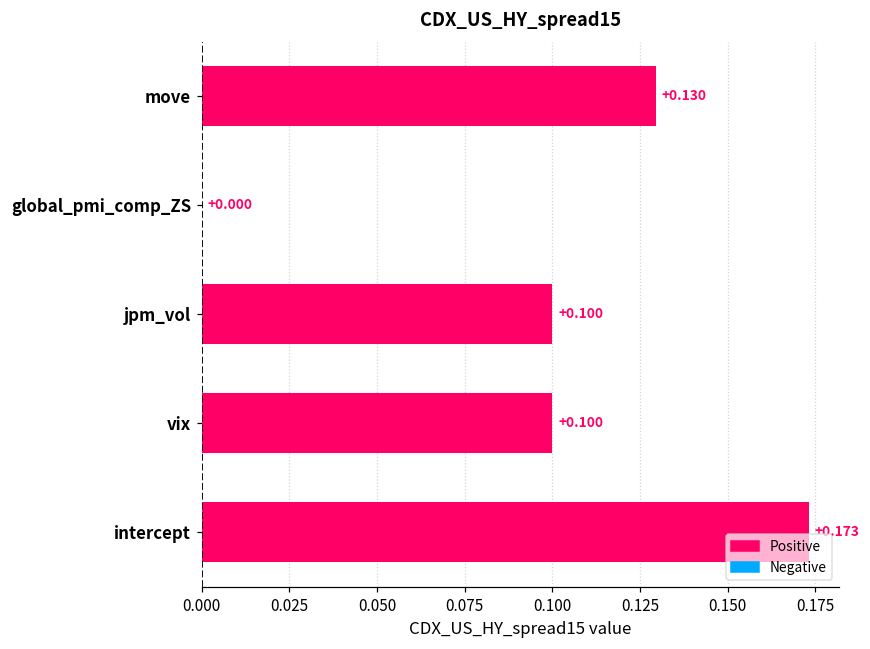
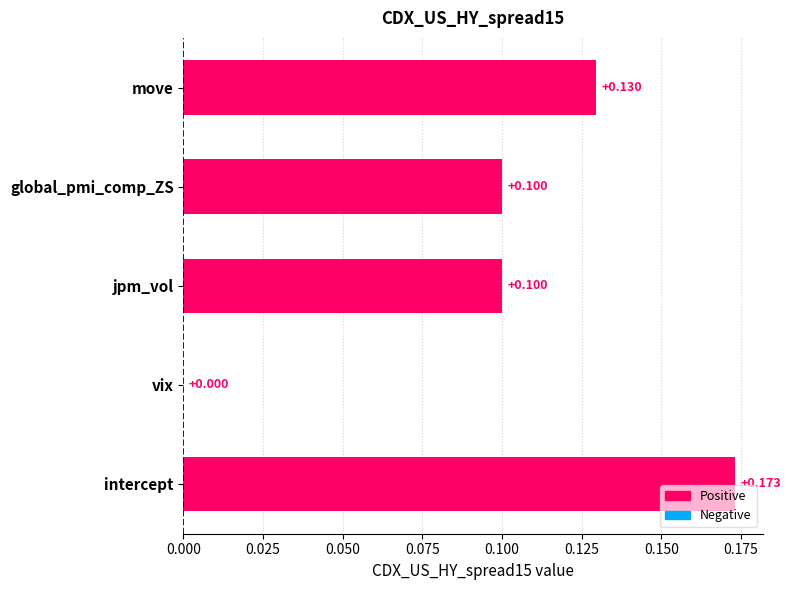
  {
    "move": "+0.130",
-   "global_pmi_comp_ZS": "+0.000",
+   "global_pmi_comp_ZS": "+0.100",
    "jpm_vol": "+0.100",
-   "vix": "+0.100"
+   "vix": "+0.000"
  }
